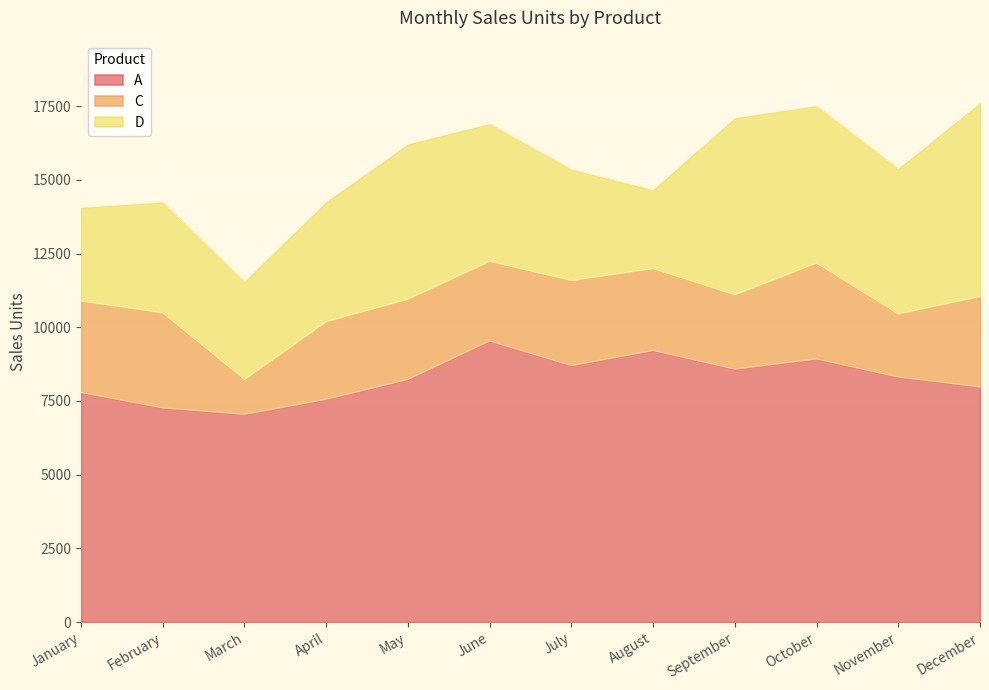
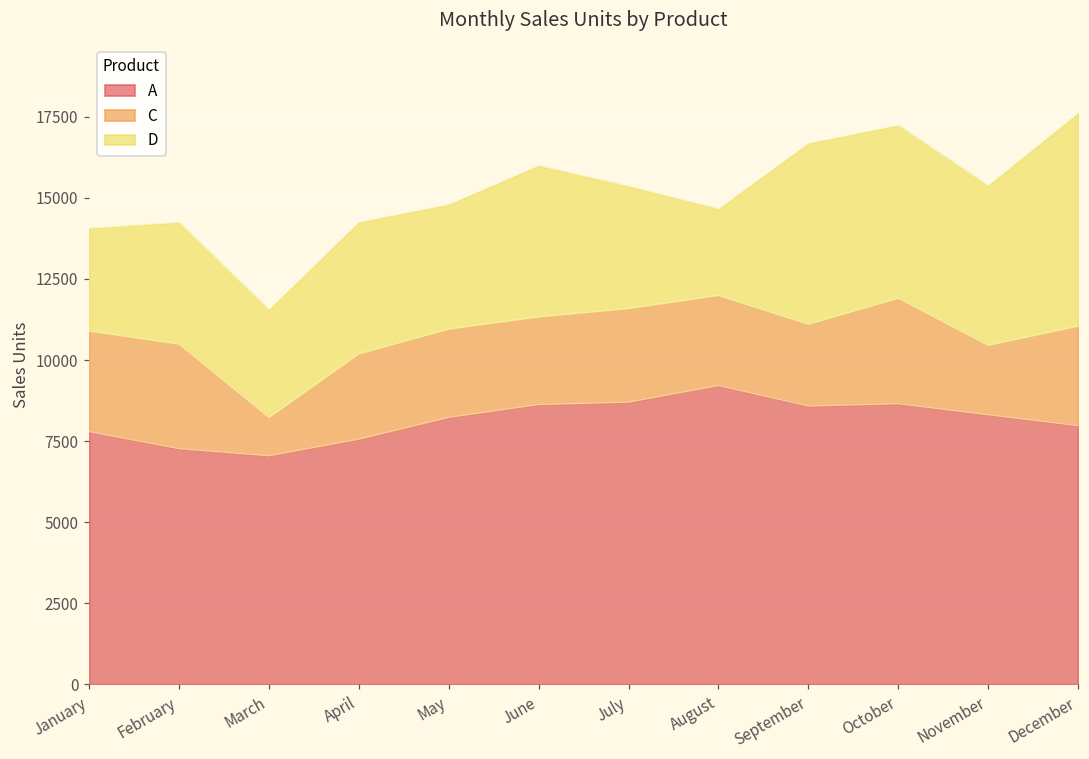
  {
    "A": {
      "January": 7800,
      "February": 7300,
      "March": 7000,
      "April": 7600,
      "May": 8200,
-     "June": 9500,
+     "June": 8600,
      "July": 8700,
      "August": 9200,
      "September": 8600,
-     "October": 8900,
+     "October": 8700,
      "November": 8300,
      "December": 8000
    },
    "C": {
      "January": 3100,
      "February": 3200,
      "March": 1200,
      "April": 2600,
      "May": 2700,
      "June": 2700,
      "July": 2900,
      "August": 2800,
      "September": 2500,
      "October": 3300,
      "November": 2100,
      "December": 3100
    },
    "D": {
      "January": 3200,
      "February": 3800,
      "March": 3300,
      "April": 4100,
-     "May": 5300,
+     "May": 3800,
      "June": 4700,
      "July": 3800,
      "August": 2700,
-     "September": 6000,
+     "September": 5600,
      "October": 5300,
      "November": 4900,
      "December": 6600
    }
  }
